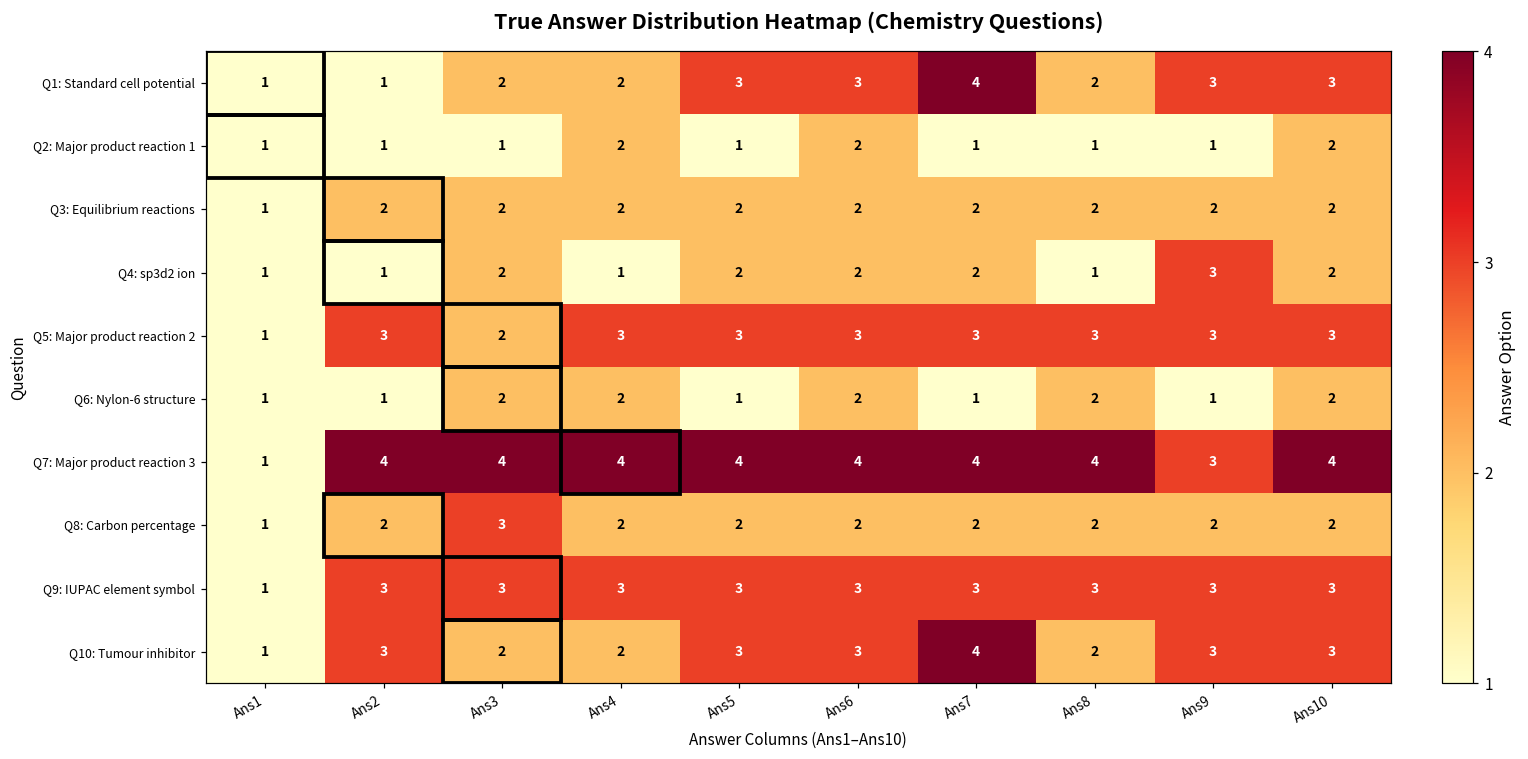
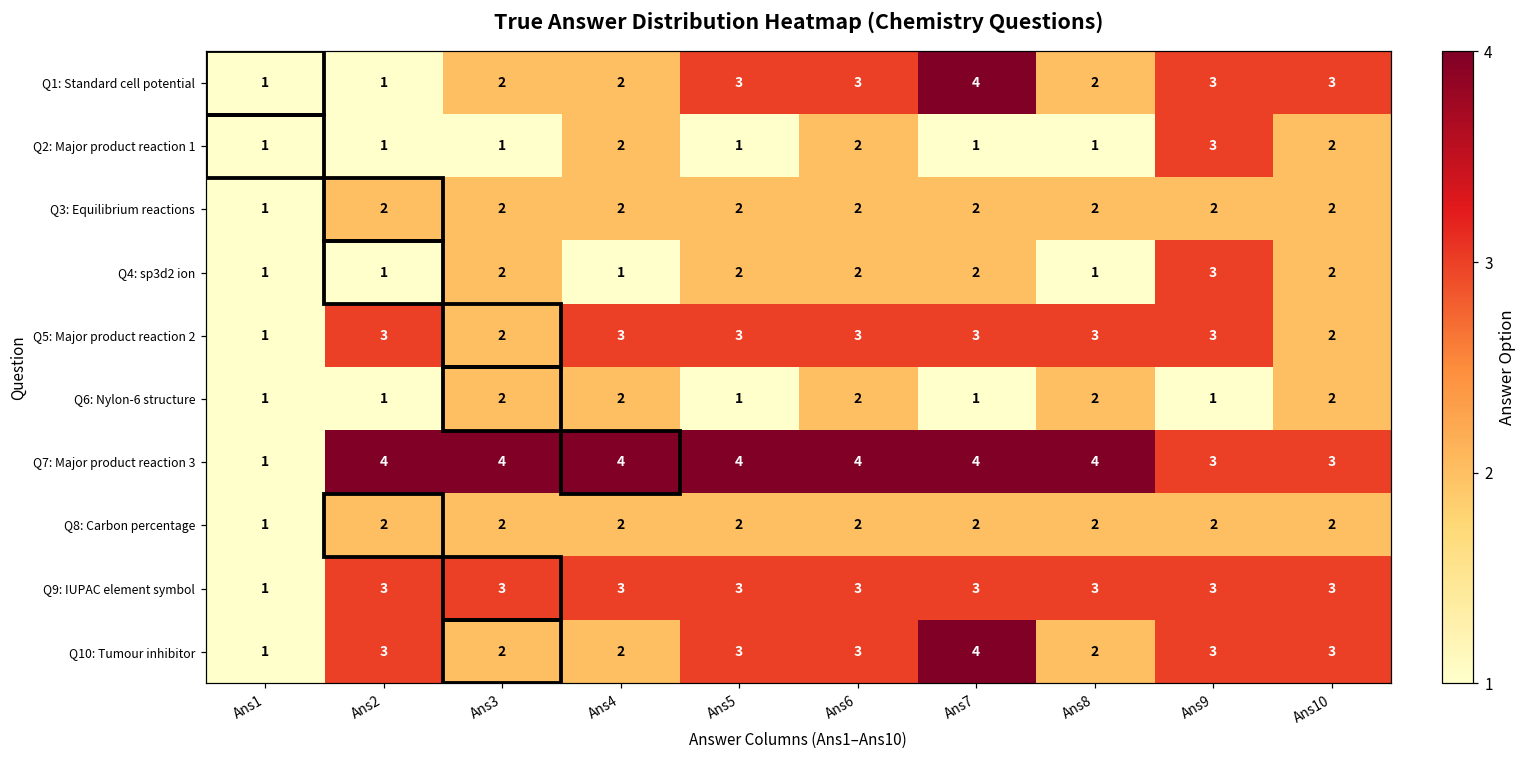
  {
    "Q1: Standard cell potential": {
      "Ans1": 1,
      "Ans2": 1,
      "Ans3": 2,
      "Ans4": 2,
      "Ans5": 3,
      "Ans6": 3,
      "Ans7": 4,
      "Ans8": 2,
      "Ans9": 3,
      "Ans10": 3
    },
    "Q2: Major product reaction 1": {
      "Ans1": 1,
      "Ans2": 1,
      "Ans3": 1,
      "Ans4": 2,
      "Ans5": 1,
      "Ans6": 2,
      "Ans7": 1,
      "Ans8": 1,
-     "Ans9": 1,
+     "Ans9": 3,
      "Ans10": 2
    },
    "Q3: Equilibrium reactions": {
      "Ans1": 1,
      "Ans2": 2,
      "Ans3": 2,
      "Ans4": 2,
      "Ans5": 2,
      "Ans6": 2,
      "Ans7": 2,
      "Ans8": 2,
      "Ans9": 2,
      "Ans10": 2
    },
    "Q4: sp3d2 ion": {
      "Ans1": 1,
      "Ans2": 1,
      "Ans3": 2,
      "Ans4": 1,
      "Ans5": 2,
      "Ans6": 2,
      "Ans7": 2,
      "Ans8": 1,
      "Ans9": 3,
      "Ans10": 2
    },
    "Q5: Major product reaction 2": {
      "Ans1": 1,
      "Ans2": 3,
      "Ans3": 2,
      "Ans4": 3,
      "Ans5": 3,
      "Ans6": 3,
      "Ans7": 3,
      "Ans8": 3,
      "Ans9": 3,
-     "Ans10": 3
+     "Ans10": 2
    },
    "Q6: Nylon-6 structure": {
      "Ans1": 1,
      "Ans2": 1,
      "Ans3": 2,
      "Ans4": 2,
      "Ans5": 1,
      "Ans6": 2,
      "Ans7": 1,
      "Ans8": 2,
      "Ans9": 1,
      "Ans10": 2
    },
    "Q7: Major product reaction 3": {
      "Ans1": 1,
      "Ans2": 4,
      "Ans3": 4,
      "Ans4": 4,
      "Ans5": 4,
      "Ans6": 4,
      "Ans7": 4,
      "Ans8": 4,
      "Ans9": 3,
-     "Ans10": 4
+     "Ans10": 3
    },
    "Q8: Carbon percentage": {
      "Ans1": 1,
      "Ans2": 2,
-     "Ans3": 3,
+     "Ans3": 2,
      "Ans4": 2,
      "Ans5": 2,
      "Ans6": 2,
      "Ans7": 2,
      "Ans8": 2,
      "Ans9": 2,
      "Ans10": 2
    },
    "Q9: IUPAC element symbol": {
      "Ans1": 1,
      "Ans2": 3,
      "Ans3": 3,
      "Ans4": 3,
      "Ans5": 3,
      "Ans6": 3,
      "Ans7": 3,
      "Ans8": 3,
      "Ans9": 3,
      "Ans10": 3
    },
    "Q10: Tumour inhibitor": {
      "Ans1": 1,
      "Ans2": 3,
      "Ans3": 2,
      "Ans4": 2,
      "Ans5": 3,
      "Ans6": 3,
      "Ans7": 4,
      "Ans8": 2,
      "Ans9": 3,
      "Ans10": 3
    }
  }
